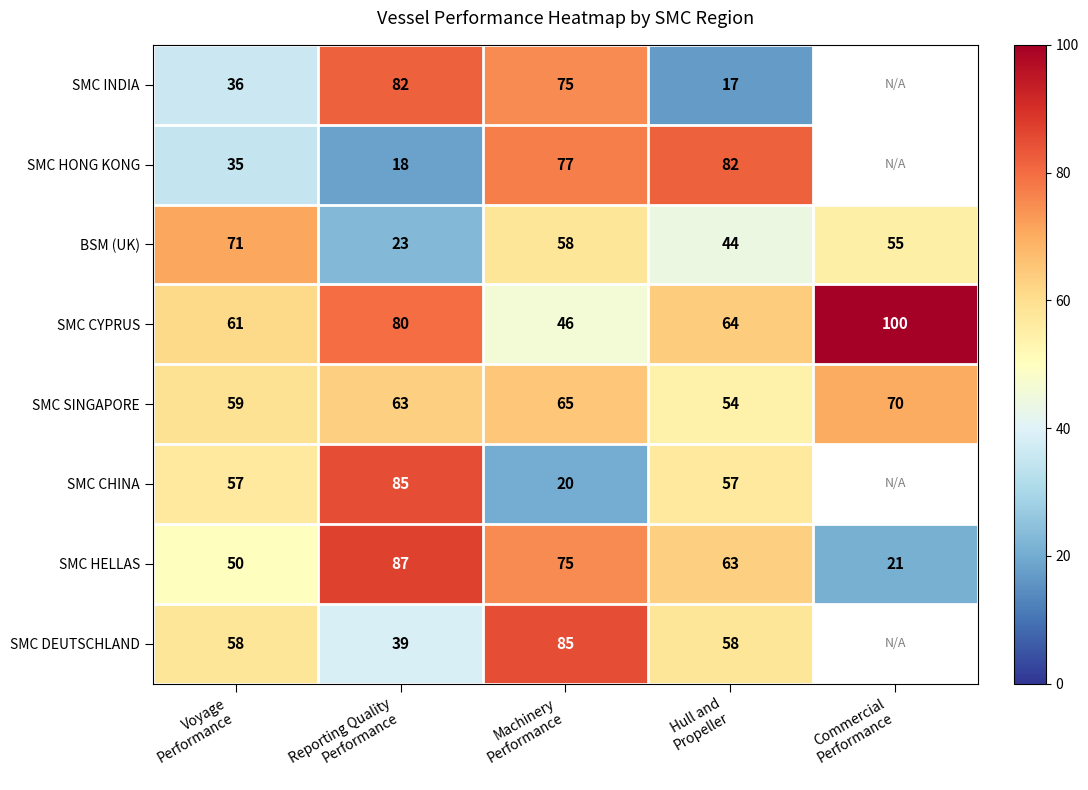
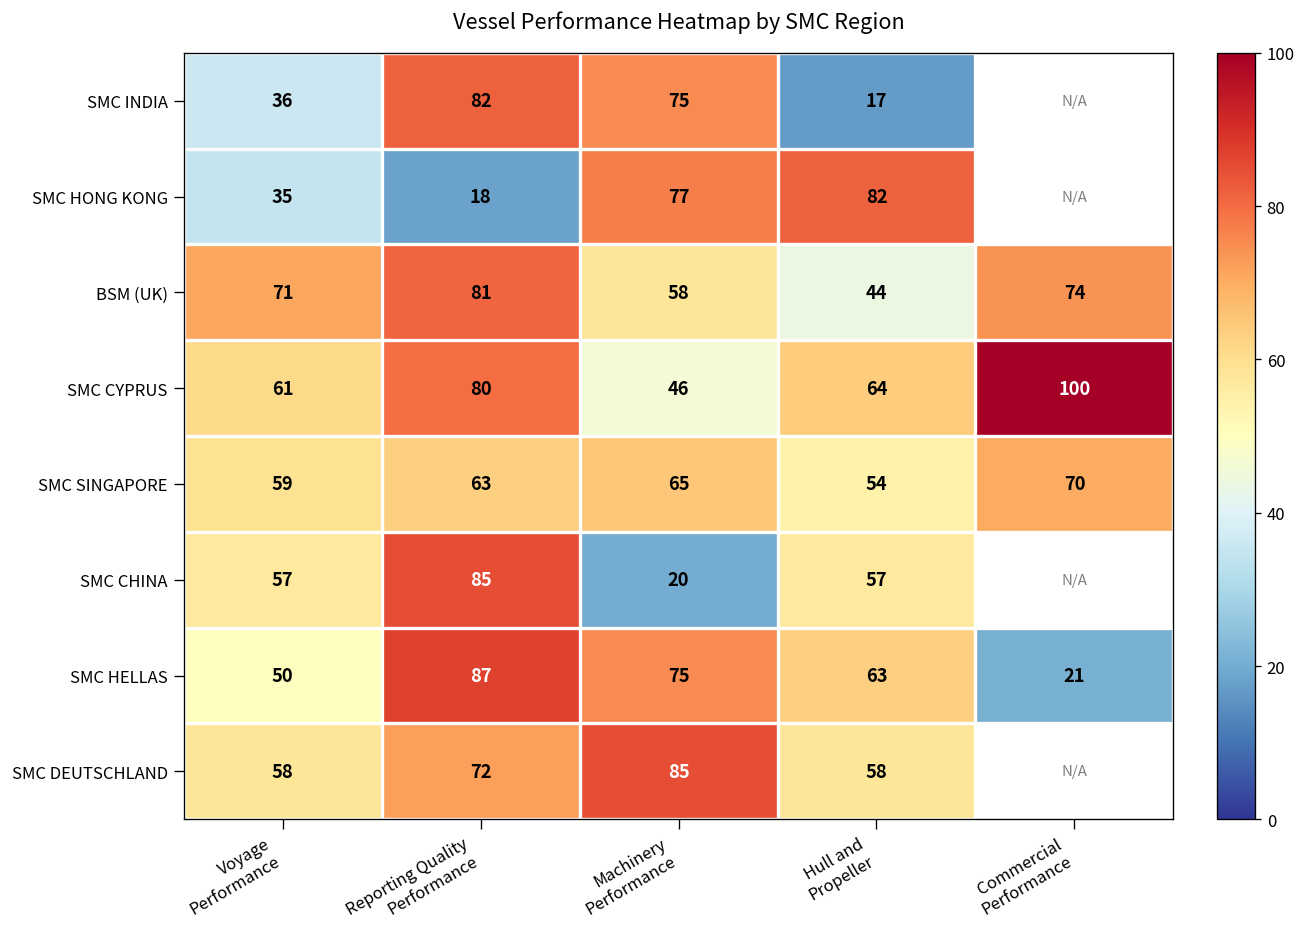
  {
    "SMC INDIA": {
      "Voyage Performance": 36,
      "Reporting Quality Performance": 82,
      "Machinery Performance": 75,
      "Hull and Propeller": 17
    },
    "SMC HONG KONG": {
      "Voyage Performance": 35,
      "Reporting Quality Performance": 18,
      "Machinery Performance": 77,
      "Hull and Propeller": 82
    },
    "BSM (UK)": {
      "Voyage Performance": 71,
-     "Reporting Quality Performance": 23,
+     "Reporting Quality Performance": 81,
      "Machinery Performance": 58,
      "Hull and Propeller": 44,
-     "Commercial Performance": 55
+     "Commercial Performance": 74
    },
    "SMC CYPRUS": {
      "Voyage Performance": 61,
      "Reporting Quality Performance": 80,
      "Machinery Performance": 46,
      "Hull and Propeller": 64,
      "Commercial Performance": 100
    },
    "SMC SINGAPORE": {
      "Voyage Performance": 59,
      "Reporting Quality Performance": 63,
      "Machinery Performance": 65,
      "Hull and Propeller": 54,
      "Commercial Performance": 70
    },
    "SMC CHINA": {
      "Voyage Performance": 57,
      "Reporting Quality Performance": 85,
      "Machinery Performance": 20,
      "Hull and Propeller": 57
    },
    "SMC HELLAS": {
      "Voyage Performance": 50,
      "Reporting Quality Performance": 87,
      "Machinery Performance": 75,
      "Hull and Propeller": 63,
      "Commercial Performance": 21
    },
    "SMC DEUTSCHLAND": {
      "Voyage Performance": 58,
-     "Reporting Quality Performance": 39,
+     "Reporting Quality Performance": 72,
      "Machinery Performance": 85,
      "Hull and Propeller": 58
    }
  }
